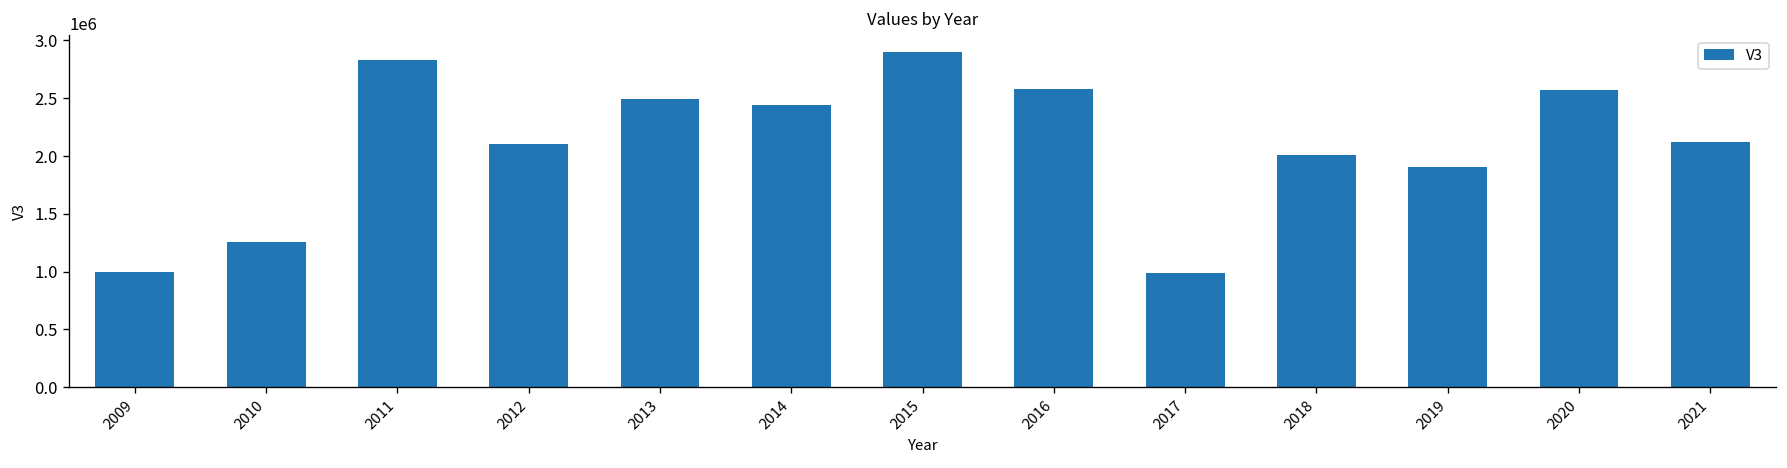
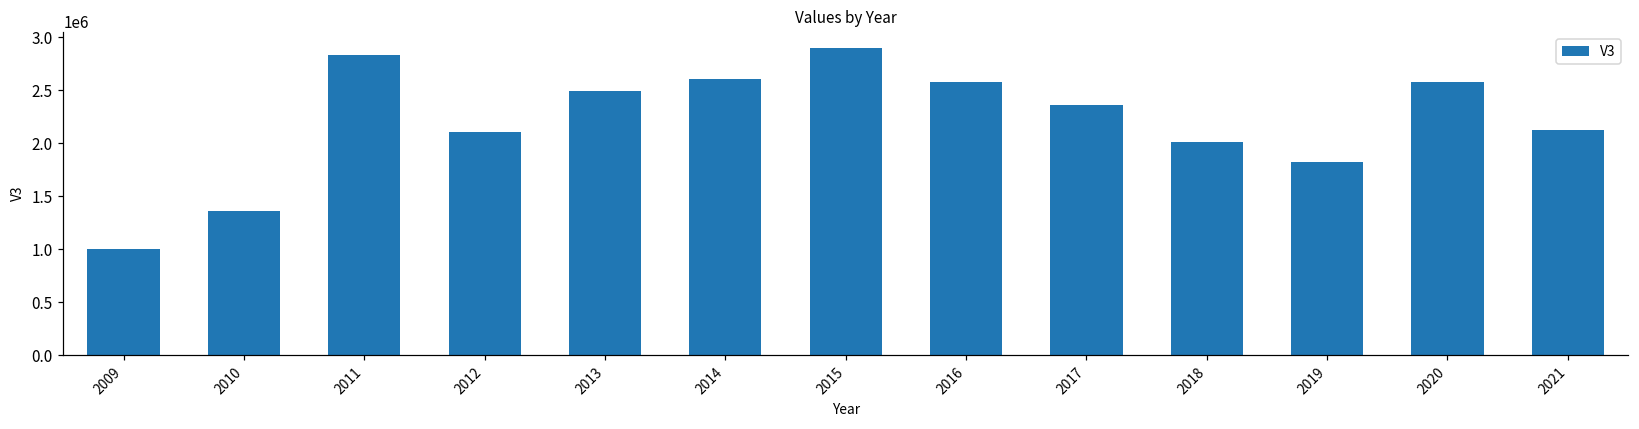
  {
    "2009": 1000000,
-   "2010": 1300000,
+   "2010": 1400000,
    "2011": 2800000,
    "2012": 2100000,
    "2013": 2500000,
-   "2014": 2400000,
+   "2014": 2600000,
    "2015": 2900000,
    "2016": 2600000,
-   "2017": 1000000,
+   "2017": 2400000,
    "2018": 2000000,
-   "2019": 1900000,
+   "2019": 1800000,
    "2020": 2600000,
    "2021": 2100000
  }
